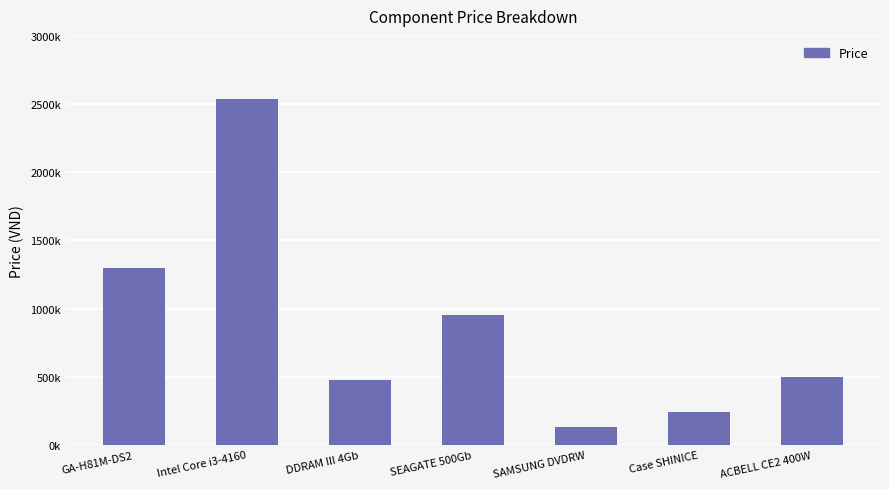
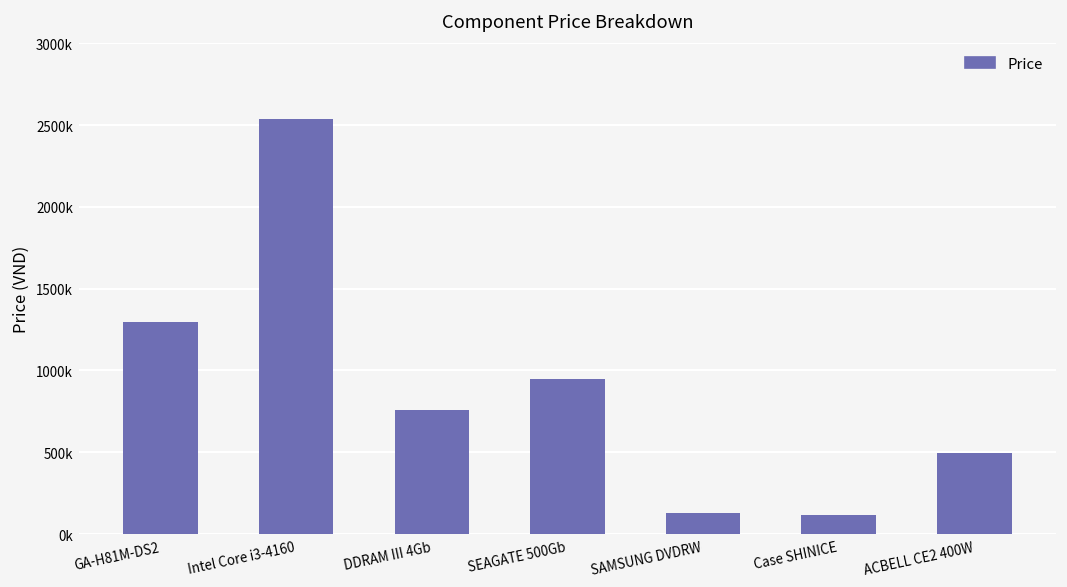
  {
    "GA-H81M-DS2": 1300000,
    "Intel Core i3-4160": 2540000,
-   "DDRAM III 4Gb": 480000,
+   "DDRAM III 4Gb": 760000,
    "SEAGATE 500Gb": 950000,
    "SAMSUNG DVDRW": 130000,
-   "Case SHINICE": 240000,
+   "Case SHINICE": 120000,
    "ACBELL CE2 400W": 500000
  }
